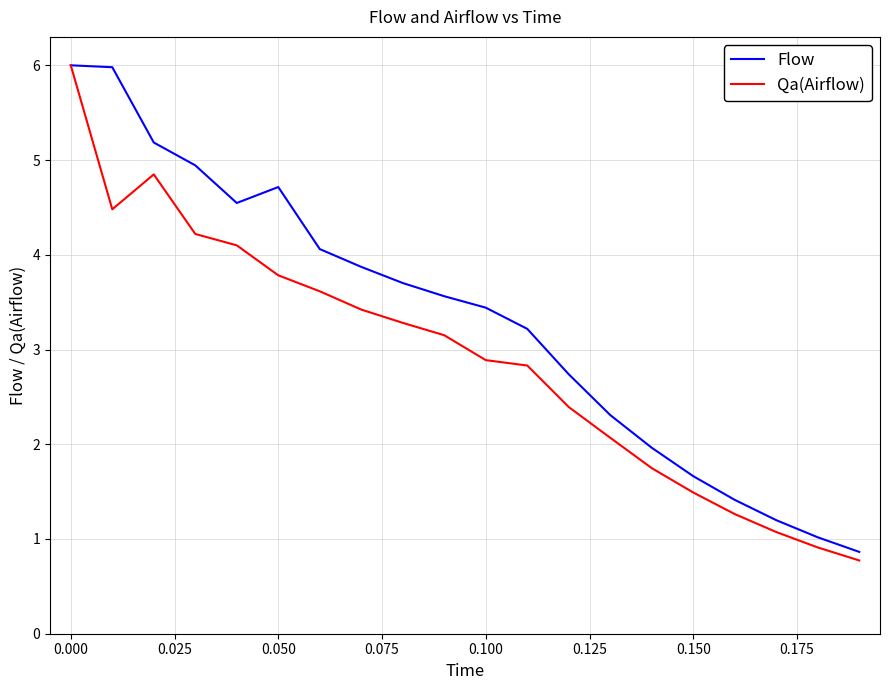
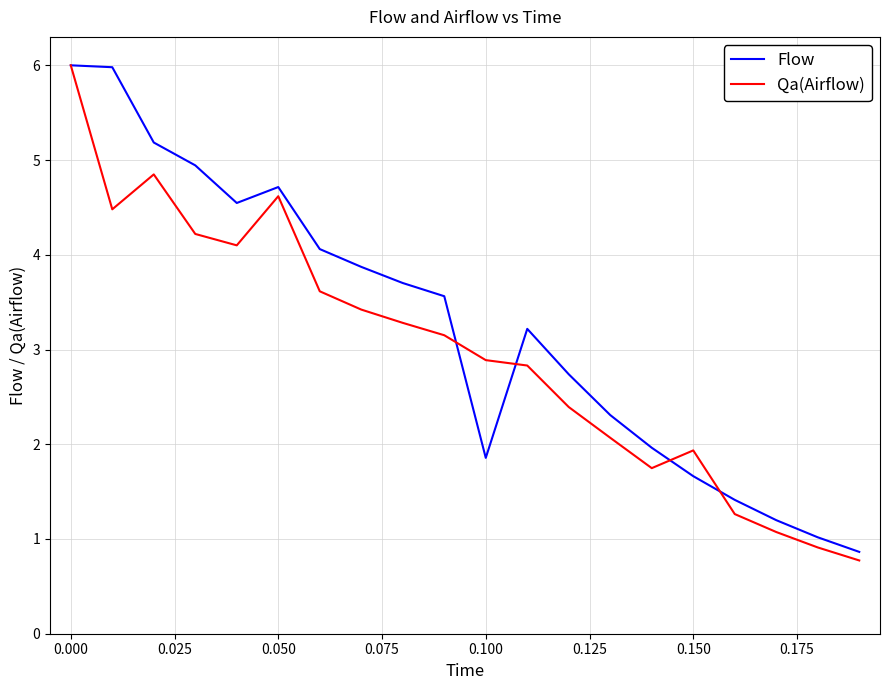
  {
    "Flow": {
      "0.050": 4.7,
-     "0.100": 3.4,
+     "0.100": 1.9,
      "0.150": 1.7
    },
    "Qa(Airflow)": {
-     "0.050": 3.8,
+     "0.050": 4.6,
      "0.100": 2.9,
-     "0.150": 1.5
+     "0.150": 1.9
    }
  }
